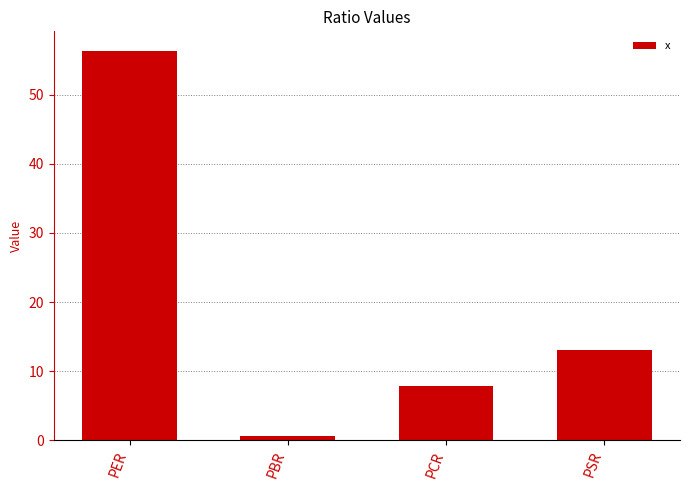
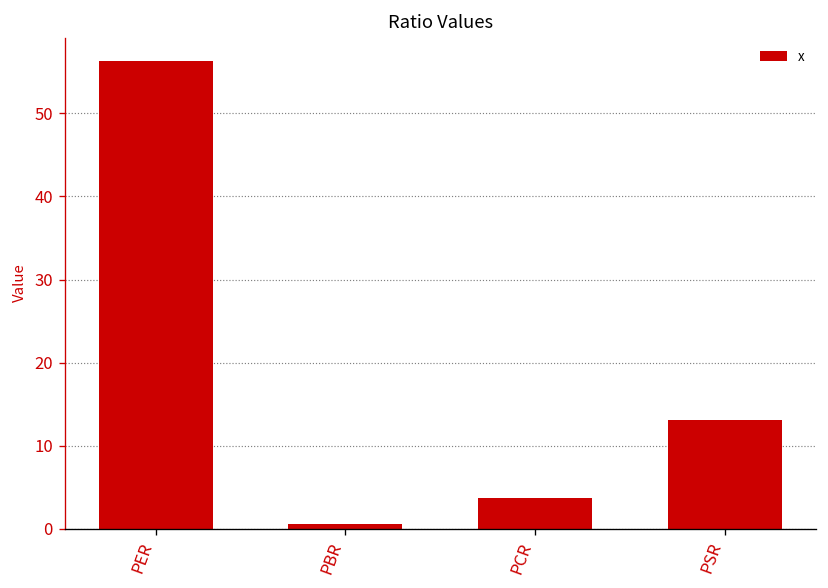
  {
    "PER": 56,
    "PBR": 1,
-   "PCR": 8,
+   "PCR": 4,
    "PSR": 13
  }
